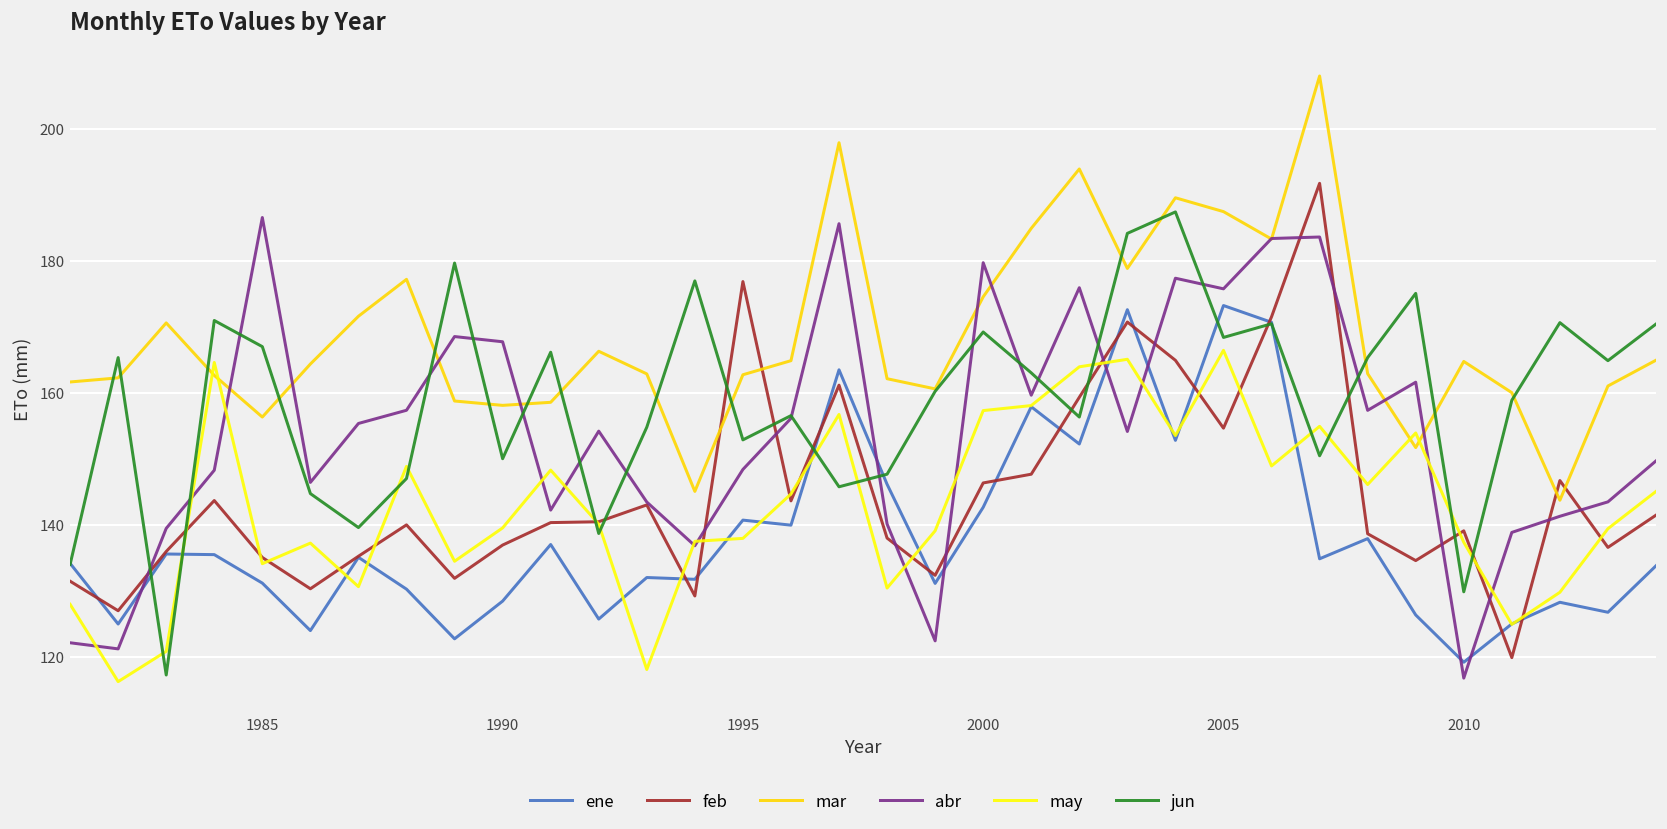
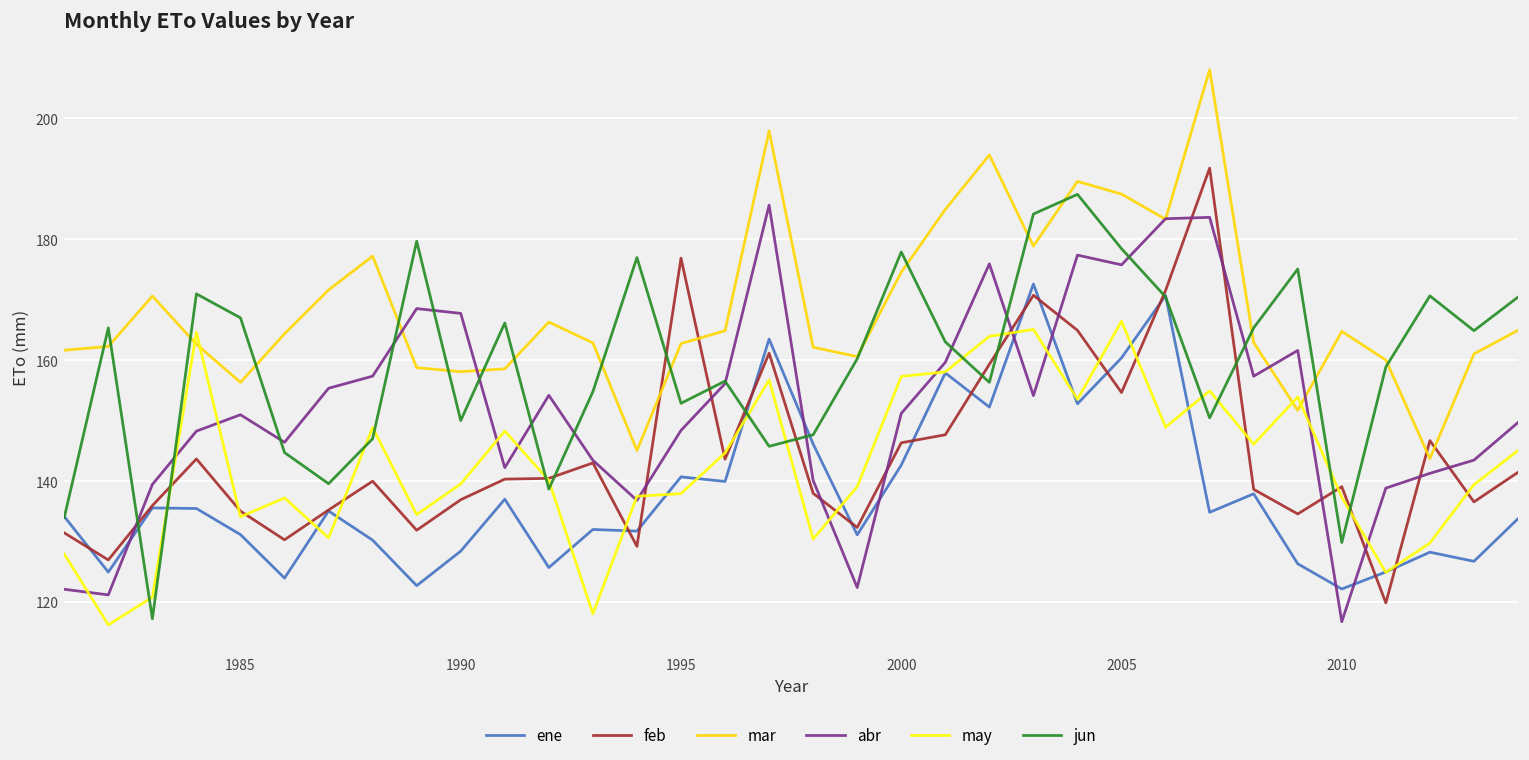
  {
    "ene": {
      "1985": 131,
      "1990": 128,
      "1995": 141,
      "2000": 143,
-     "2005": 173,
-     "2010": 119
+     "2005": 160,
+     "2010": 122
    },
    "feb": {
      "1985": 135,
      "1990": 137,
      "1995": 177,
      "2000": 146,
      "2005": 155,
      "2010": 139
    },
    "abr": {
-     "1985": 187,
+     "1985": 151,
      "1990": 168,
      "1995": 148,
-     "2000": 180,
+     "2000": 151,
      "2005": 176,
      "2010": 117
    },
    "jun": {
      "1985": 167,
      "1990": 150,
      "1995": 153,
-     "2000": 169,
-     "2005": 168,
+     "2000": 178,
+     "2005": 178,
      "2010": 130
    }
  }
